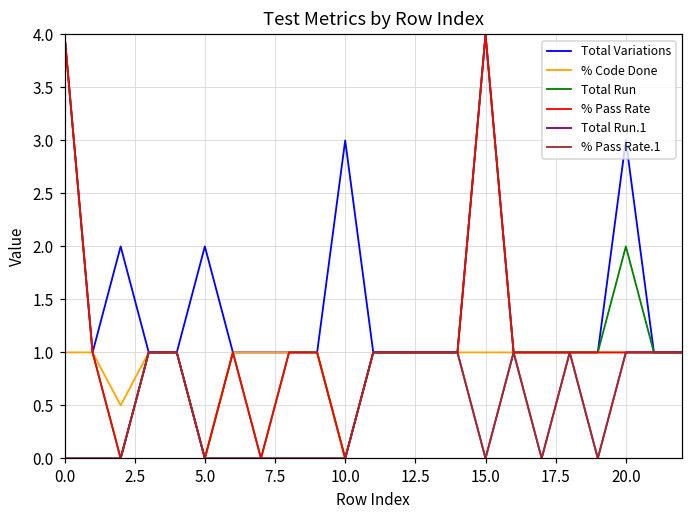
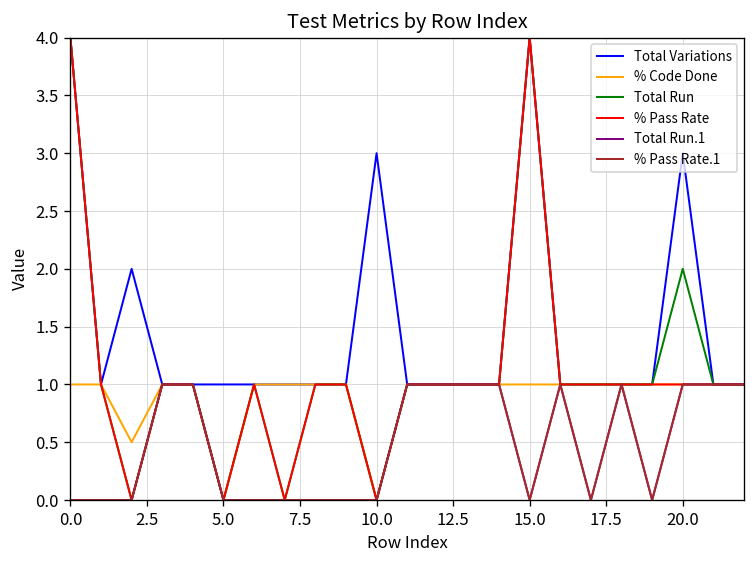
  {
    "Total Variations": {
-     "5.0": 2,
+     "5.0": 1,
      "10.0": 3
    },
    "% Code Done": {
      "0.0": 1,
      "15.0": 1
    },
    "Total Run": {
      "20.0": 2
    },
    "% Pass Rate.1": {
      "0.0": 0,
      "15.0": 0
    }
  }
